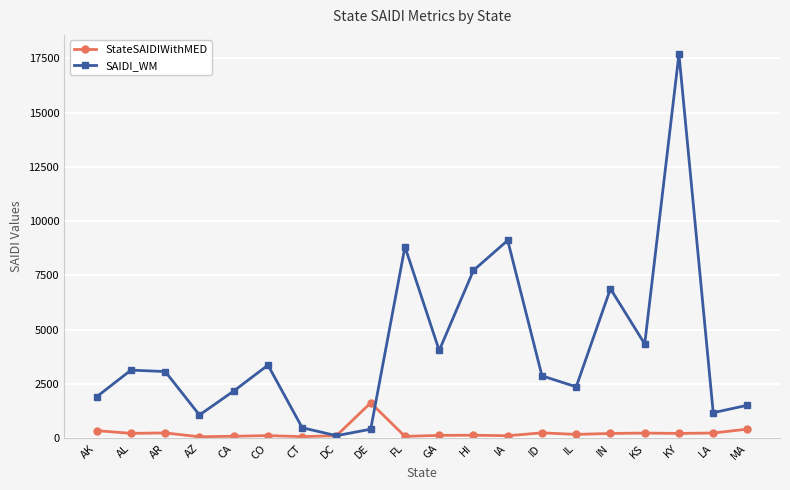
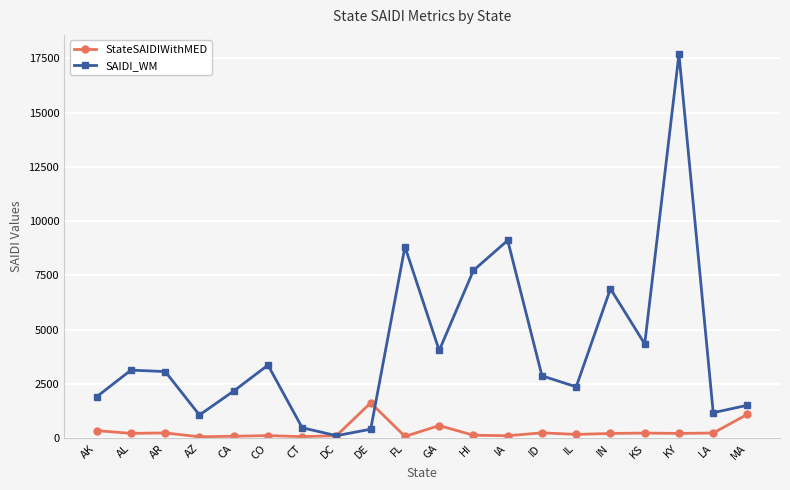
  {
    "StateSAIDIWithMED": {
      "AK": 400,
      "AL": 200,
      "AR": 300,
      "AZ": 100,
      "CA": 100,
      "CO": 100,
      "CT": 100,
      "DE": 1600,
      "FL": 100,
-     "GA": 100,
+     "GA": 600,
      "HI": 100,
      "IA": 100,
      "ID": 300,
      "IL": 200,
      "IN": 200,
      "KS": 200,
      "KY": 200,
      "LA": 200,
-     "MA": 400
+     "MA": 1100
    },
    "SAIDI_WM": {
      "AK": 1900,
      "AL": 3100,
      "AR": 3100,
      "AZ": 1100,
      "CA": 2200,
      "CO": 3400,
      "CT": 500,
      "DE": 400,
      "FL": 8800,
      "GA": 4000,
      "HI": 7700,
      "IA": 9100,
      "ID": 2900,
      "IL": 2400,
      "IN": 6900,
      "KS": 4300,
      "KY": 17700,
      "LA": 1200,
      "MA": 1500
    }
  }
